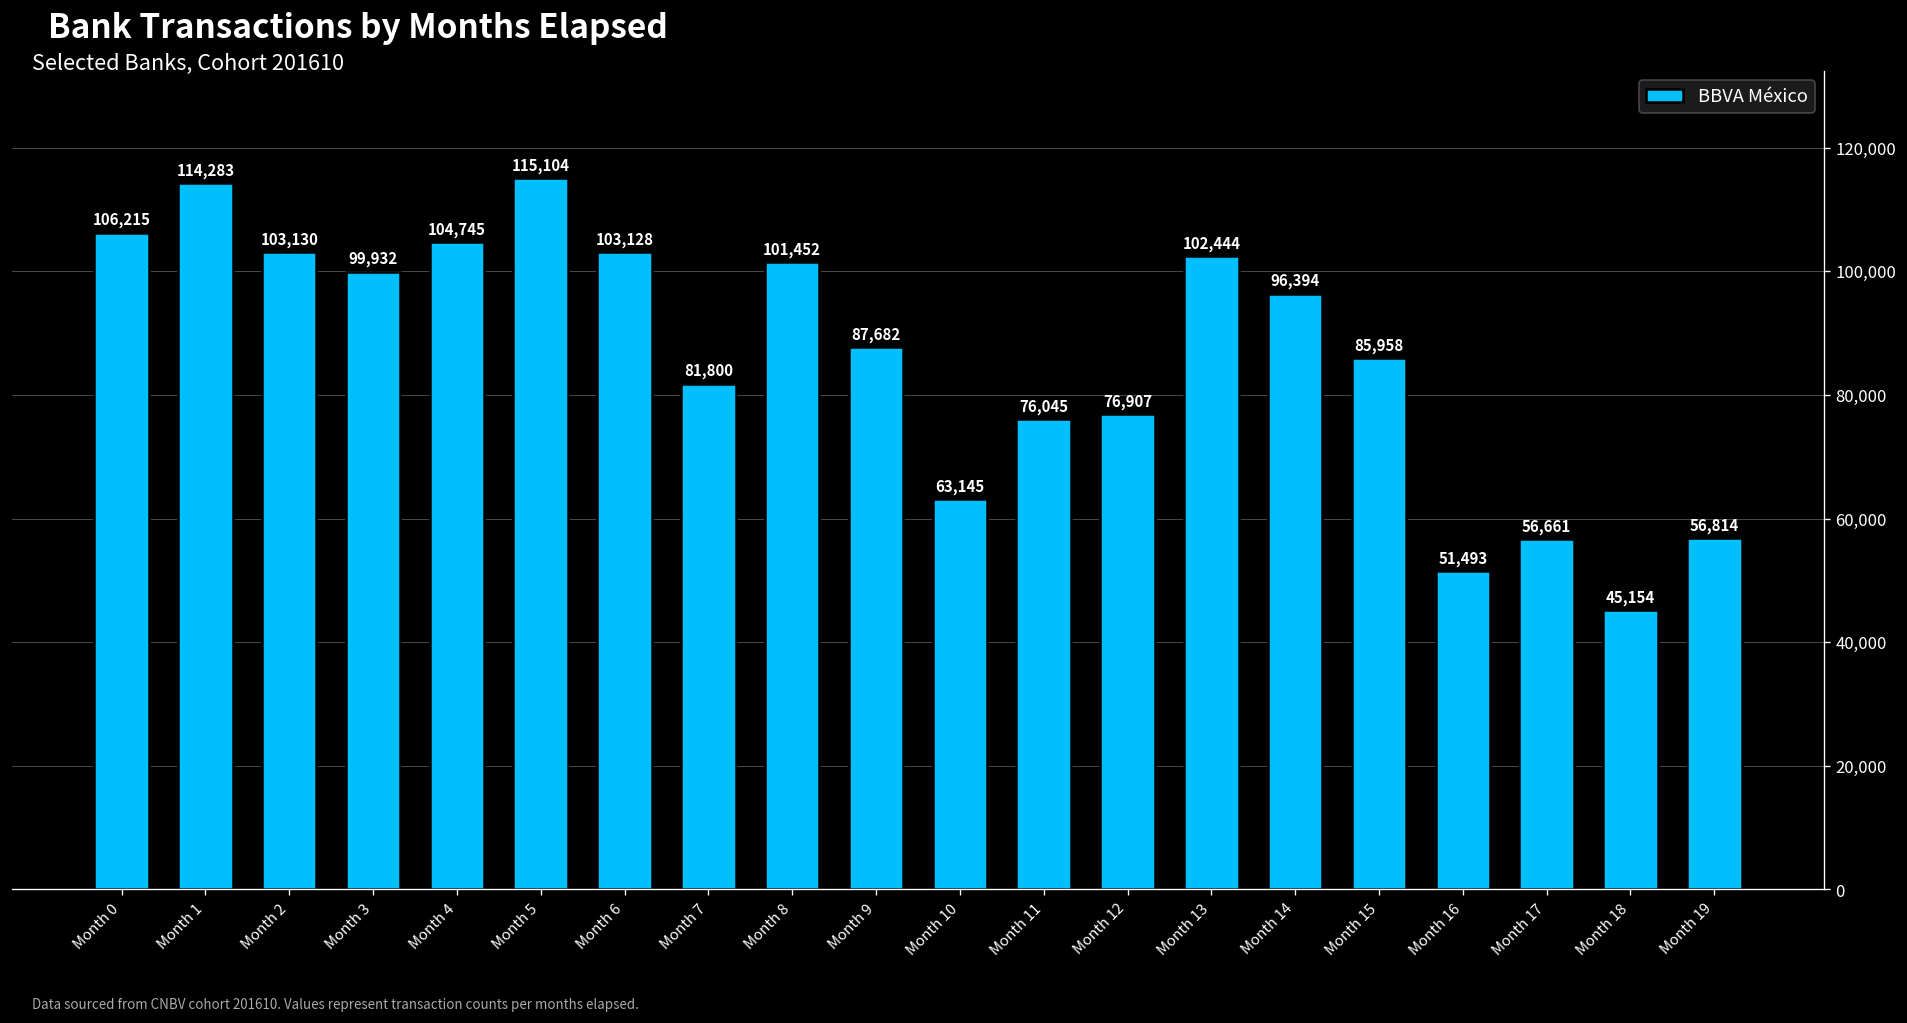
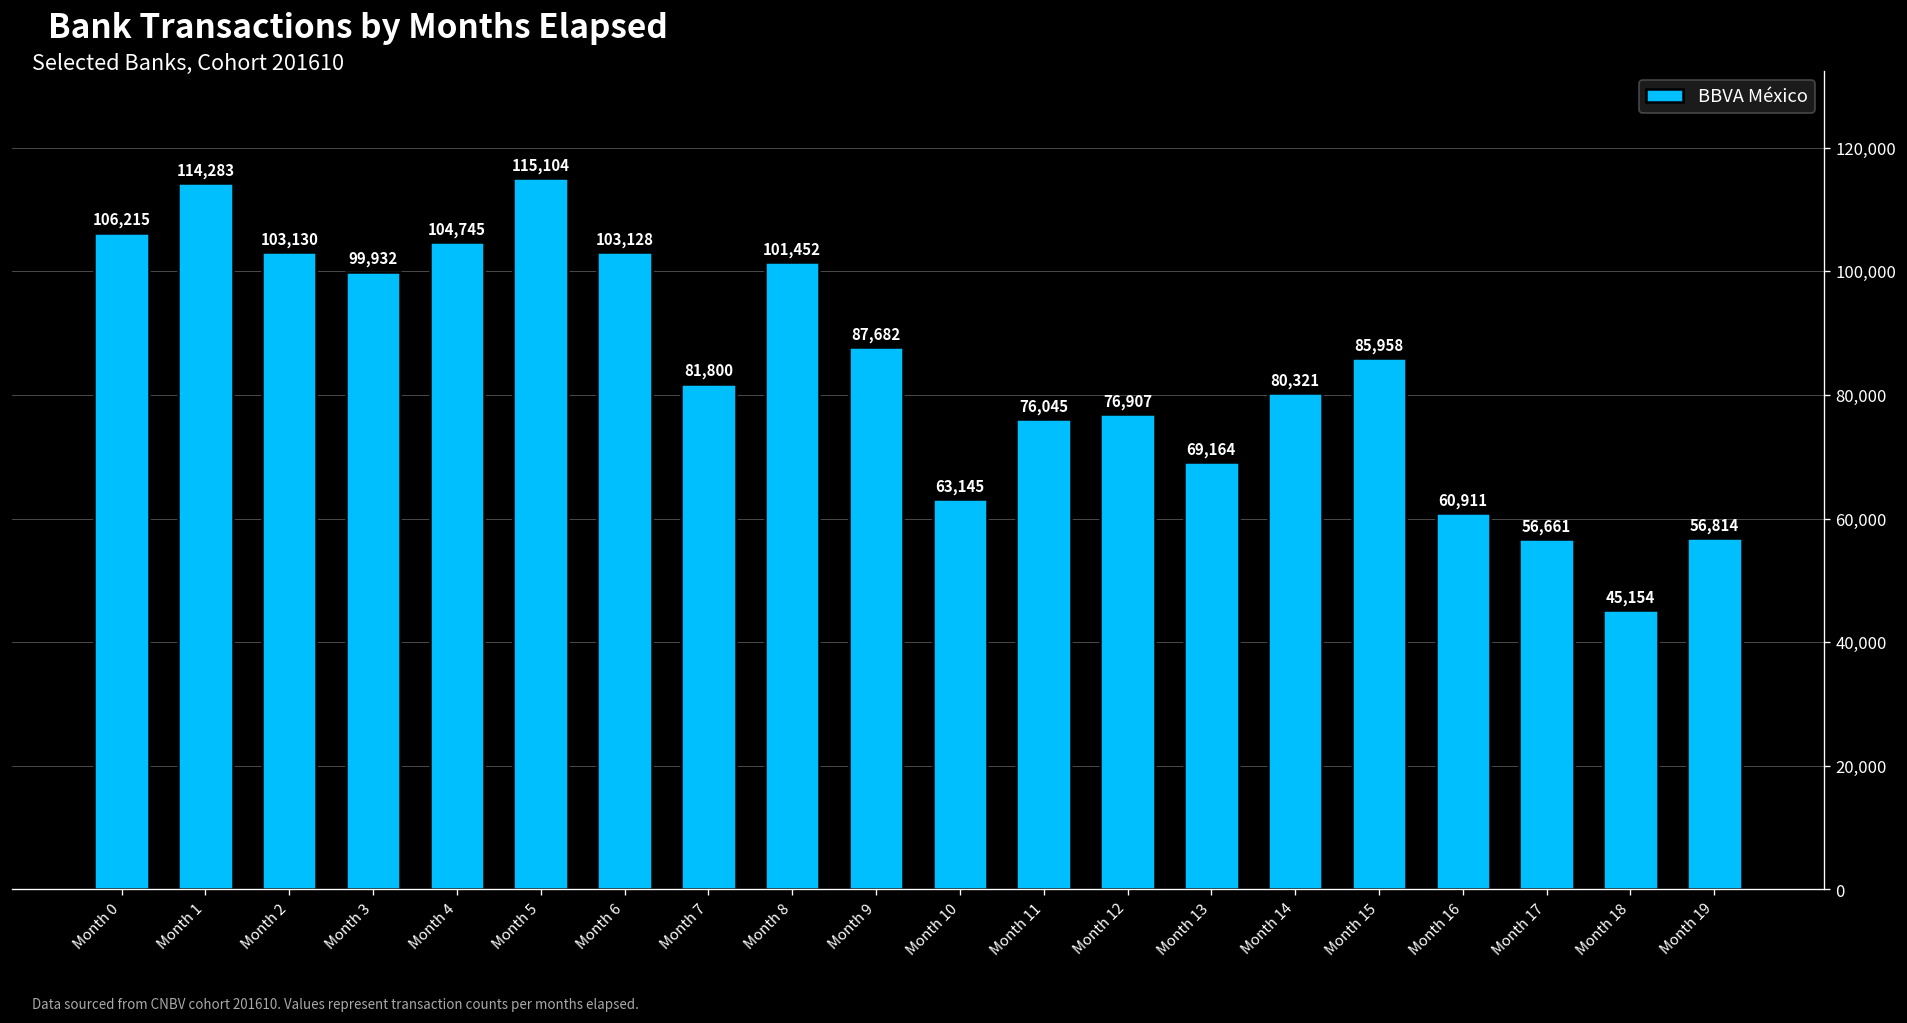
  {
    "Month 0": "106,215",
    "Month 1": "114,283",
    "Month 2": "103,130",
    "Month 3": "99,932",
    "Month 4": "104,745",
    "Month 5": "115,104",
    "Month 6": "103,128",
    "Month 7": "81,800",
    "Month 8": "101,452",
    "Month 9": "87,682",
    "Month 10": "63,145",
    "Month 11": "76,045",
    "Month 12": "76,907",
-   "Month 13": "102,444",
-   "Month 14": "96,394",
+   "Month 13": "69,164",
+   "Month 14": "80,321",
    "Month 15": "85,958",
-   "Month 16": "51,493",
+   "Month 16": "60,911",
    "Month 17": "56,661",
    "Month 18": "45,154",
    "Month 19": "56,814"
  }
